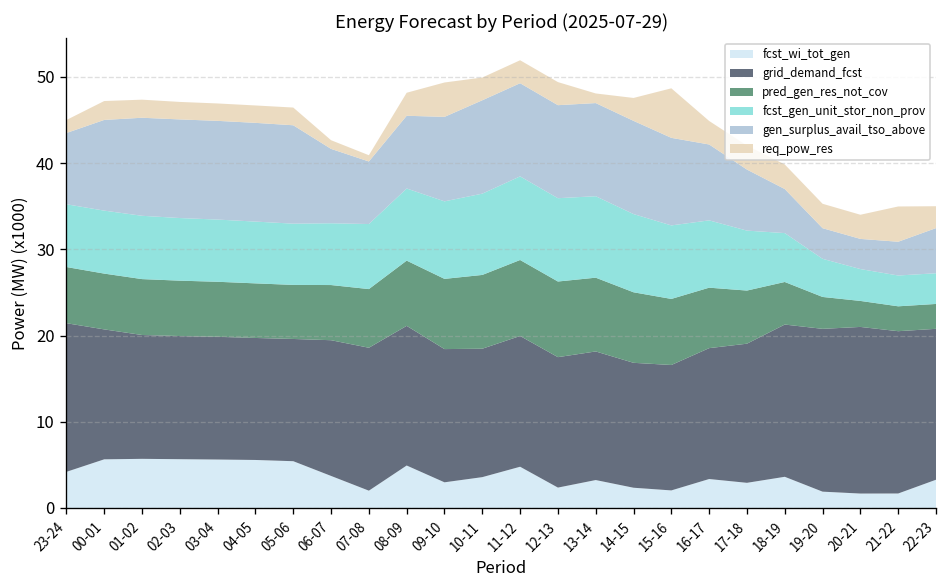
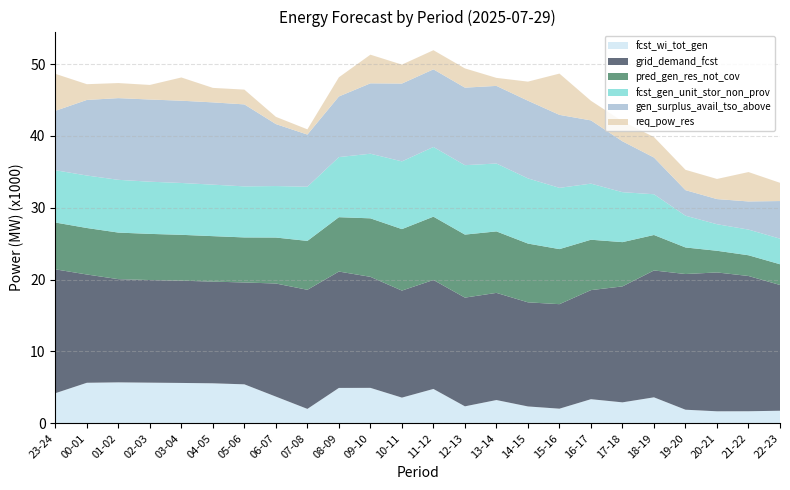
  {
    "fcst_wi_tot_gen": {
      "23-24": 4,
      "00-01": 6,
      "01-02": 6,
      "02-03": 6,
      "03-04": 6,
      "04-05": 6,
      "05-06": 5,
      "06-07": 4,
      "07-08": 2,
      "08-09": 5,
-     "09-10": 3,
+     "09-10": 5,
      "10-11": 4,
      "11-12": 5,
      "12-13": 2,
      "13-14": 3,
      "14-15": 2,
      "15-16": 2,
      "16-17": 3,
      "17-18": 3,
      "18-19": 4,
      "19-20": 2,
      "20-21": 2,
      "21-22": 2,
-     "22-23": 3
+     "22-23": 2
    },
    "req_pow_res": {
-     "23-24": 2,
+     "23-24": 5,
      "00-01": 2,
      "01-02": 2,
      "02-03": 2,
-     "03-04": 2,
+     "03-04": 3,
      "04-05": 2,
      "05-06": 2,
      "06-07": 1,
      "07-08": 1,
      "08-09": 3,
      "09-10": 4,
      "10-11": 3,
      "11-12": 3,
      "12-13": 3,
      "13-14": 1,
      "14-15": 3,
      "15-16": 6,
      "16-17": 3,
      "18-19": 3,
      "19-20": 3,
      "20-21": 3,
      "21-22": 4,
      "22-23": 3
    }
  }
